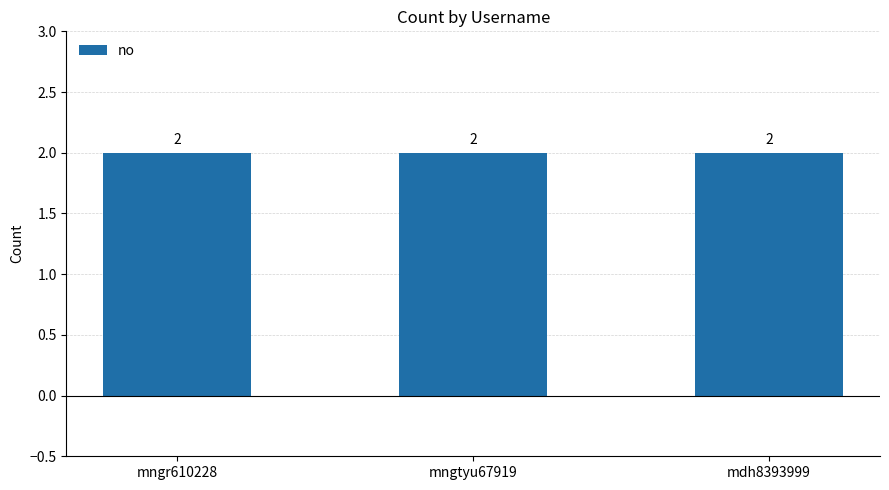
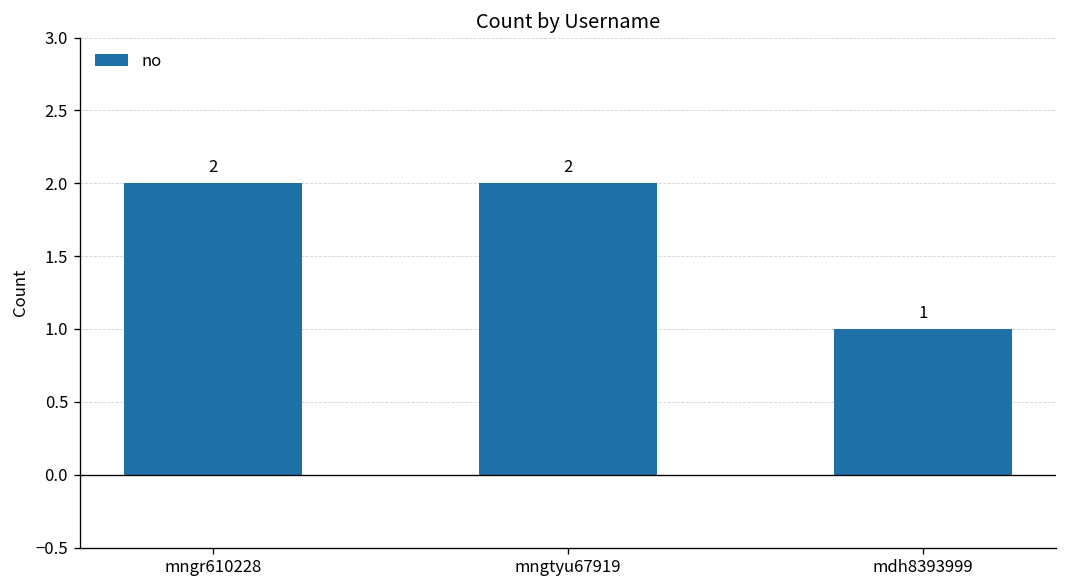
  {
    "mngr610228": 2,
    "mngtyu67919": 2,
-   "mdh8393999": 2
+   "mdh8393999": 1
  }
